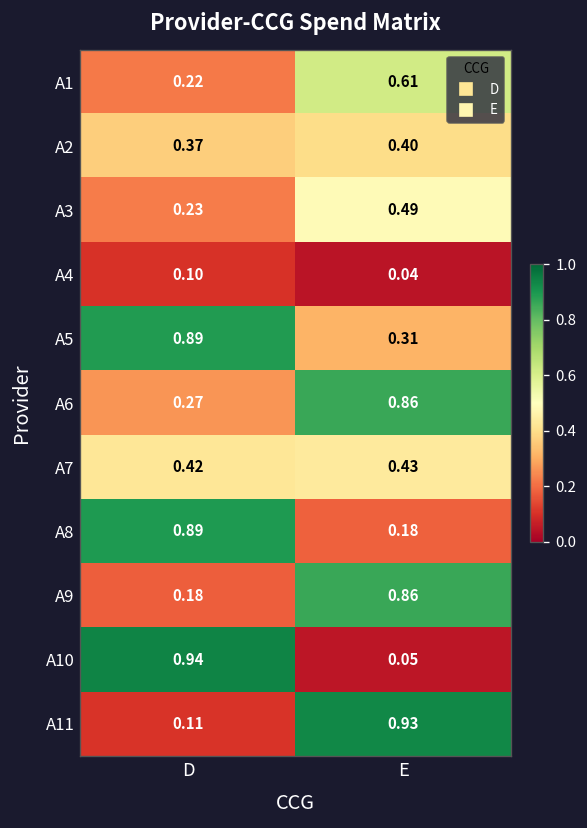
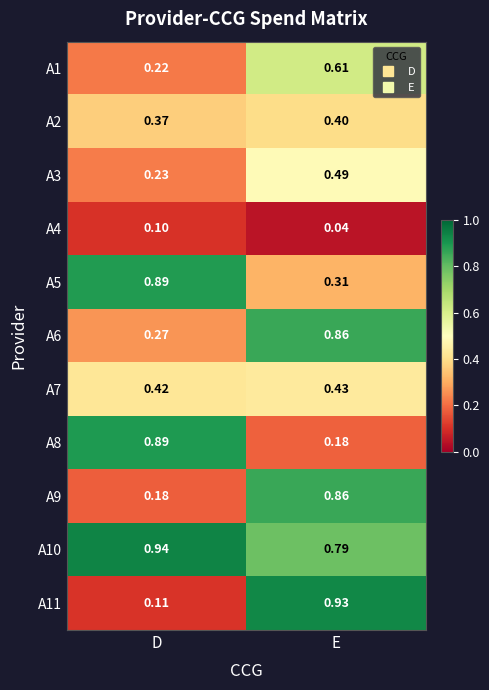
  {
    "A1": {
      "D": 0.22,
      "E": 0.61
    },
    "A2": {
      "D": 0.37,
      "E": 0.40
    },
    "A3": {
      "D": 0.23,
      "E": 0.49
    },
    "A4": {
      "D": 0.10,
      "E": 0.04
    },
    "A5": {
      "D": 0.89,
      "E": 0.31
    },
    "A6": {
      "D": 0.27,
      "E": 0.86
    },
    "A7": {
      "D": 0.42,
      "E": 0.43
    },
    "A8": {
      "D": 0.89,
      "E": 0.18
    },
    "A9": {
      "D": 0.18,
      "E": 0.86
    },
    "A10": {
      "D": 0.94,
-     "E": 0.05
+     "E": 0.79
    },
    "A11": {
      "D": 0.11,
      "E": 0.93
    }
  }
